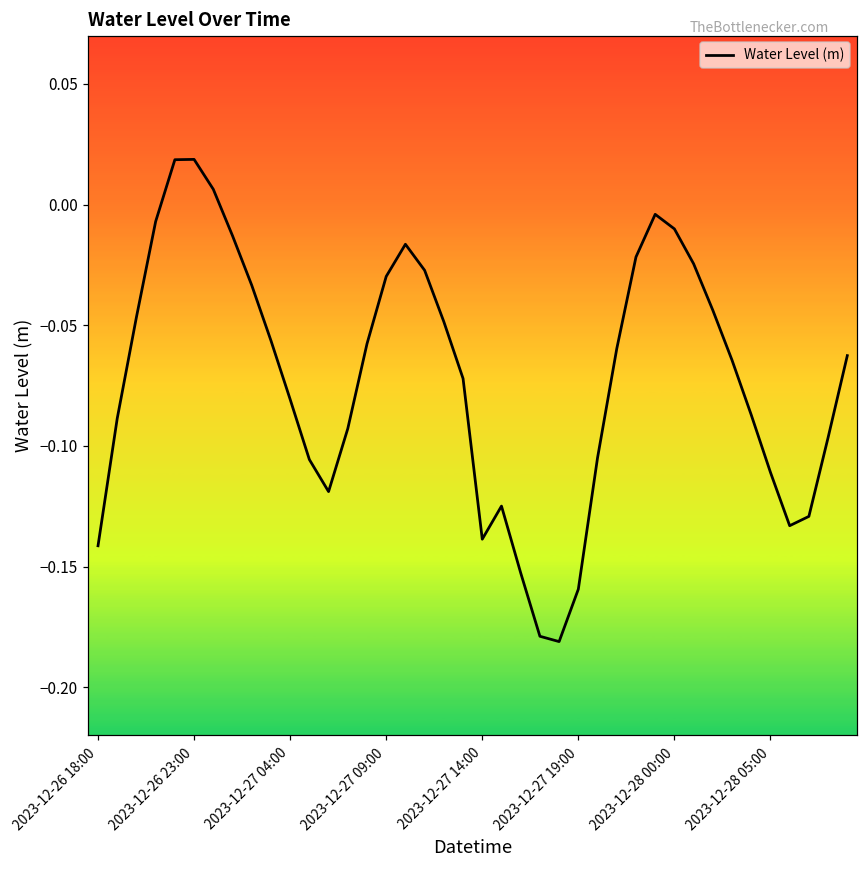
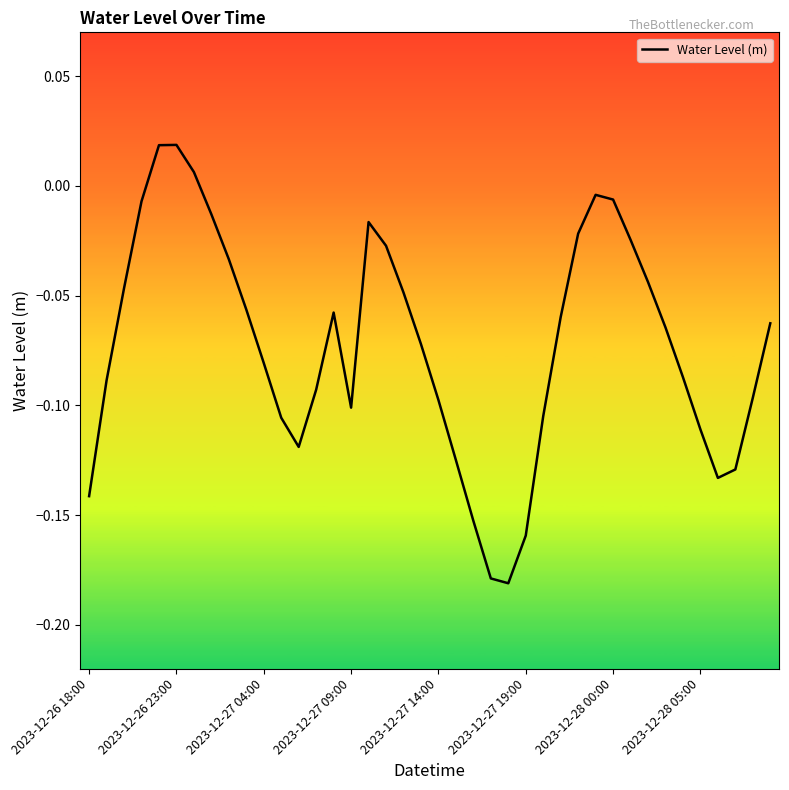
  {
    "2023-12-26 18:00": -0.141,
    "2023-12-26 23:00": 0.019,
    "2023-12-27 04:00": -0.081,
-   "2023-12-27 09:00": -0.030,
-   "2023-12-27 14:00": -0.139,
+   "2023-12-27 09:00": -0.101,
+   "2023-12-27 14:00": -0.098,
    "2023-12-27 19:00": -0.159,
-   "2023-12-28 00:00": -0.010,
+   "2023-12-28 00:00": -0.006,
    "2023-12-28 05:00": -0.111
  }
